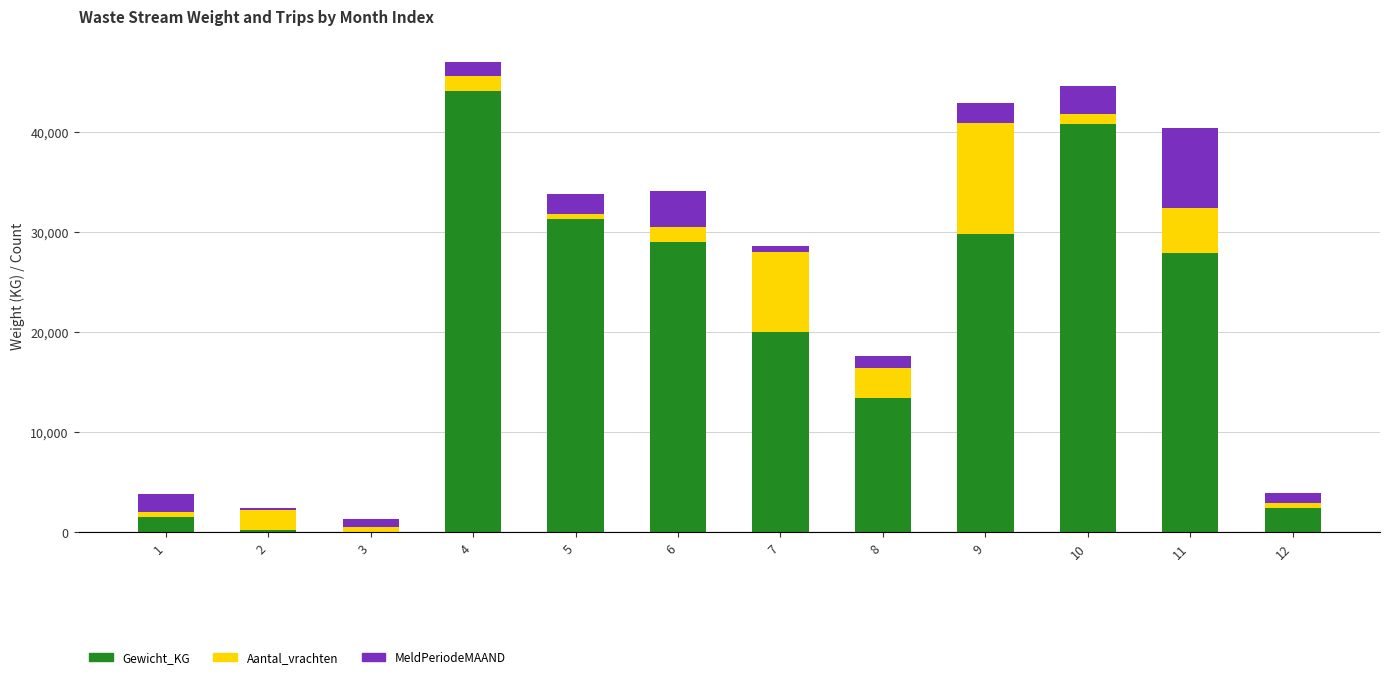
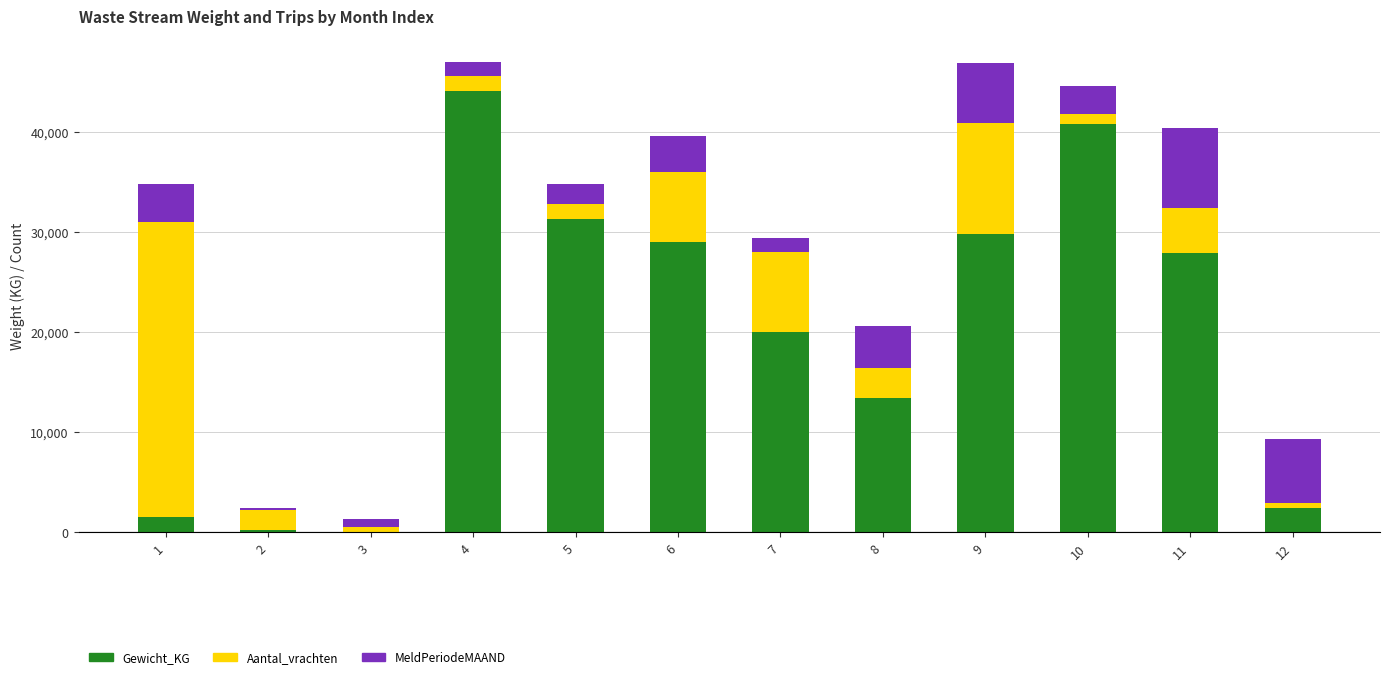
  {
    "Aantal_vrachten": {
-     "1": "500",
+     "1": "29,500",
      "2": "2,000",
      "3": "500",
      "4": "1,500",
-     "5": "500",
-     "6": "1,500",
+     "5": "1,500",
+     "6": "7,000",
      "7": "8,000",
      "8": "3,000",
      "9": "11,000",
      "10": "1,000",
      "11": "4,500",
      "12": "500"
    },
    "MeldPeriodeMAAND": {
-     "1": "1,800",
+     "1": "3,800",
      "3": "800",
      "4": "1,400",
      "5": "2,000",
      "6": "3,600",
-     "7": "600",
-     "8": "1,200",
-     "9": "2,000",
+     "7": "1,400",
+     "8": "4,200",
+     "9": "6,000",
      "10": "2,800",
      "11": "8,000",
-     "12": "1,000"
+     "12": "6,400"
    }
  }
